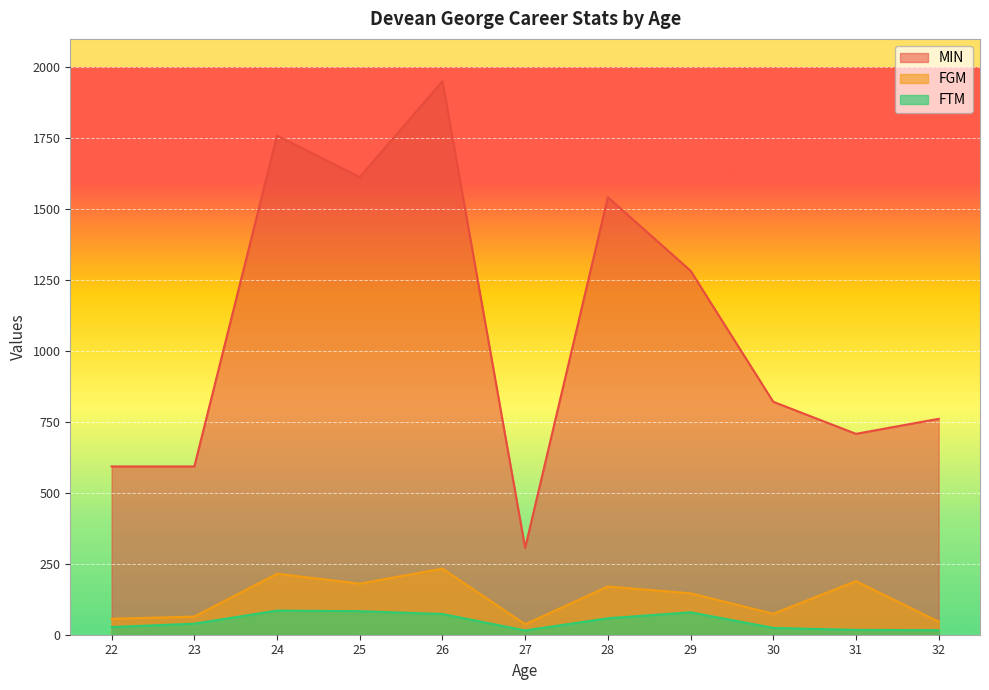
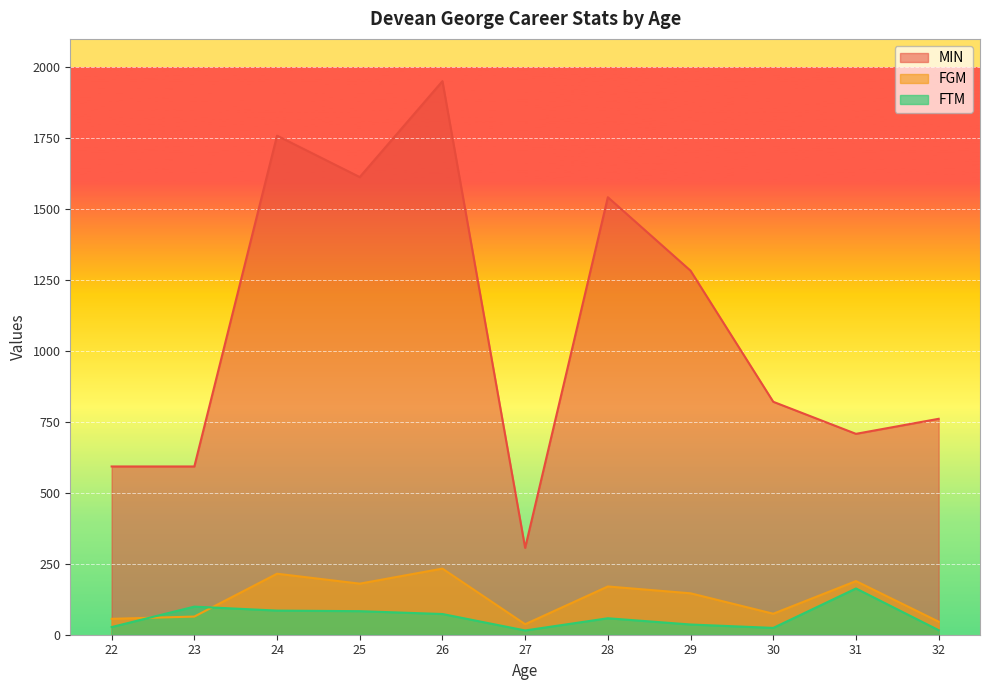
  {
    "MIN": {
      "22": 590,
      "23": 590,
      "24": 1760,
      "25": 1610,
      "26": 1950,
      "27": 310,
      "28": 1540,
      "29": 1280,
      "30": 820,
      "31": 710,
      "32": 760
    },
    "FGM": {
      "22": 60,
      "23": 60,
      "24": 220,
      "25": 180,
      "26": 230,
      "27": 40,
      "28": 170,
      "29": 150,
      "30": 70,
      "31": 190,
      "32": 50
    },
    "FTM": {
      "22": 30,
-     "23": 40,
+     "23": 100,
      "24": 90,
      "25": 80,
      "26": 70,
      "27": 20,
      "28": 60,
-     "29": 80,
+     "29": 40,
      "30": 20,
-     "31": 20,
+     "31": 160,
      "32": 20
    }
  }
